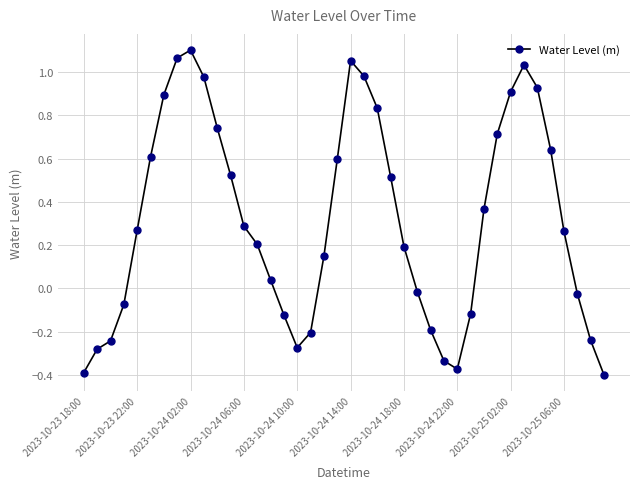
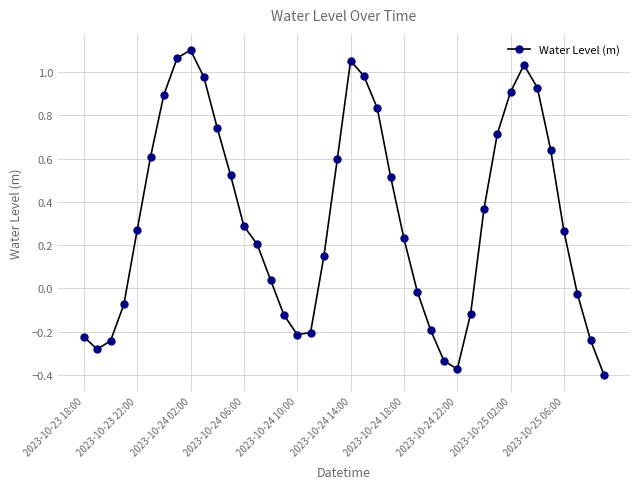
  {
-   "2023-10-23 18:00": -0.39,
+   "2023-10-23 18:00": -0.22,
    "2023-10-23 22:00": 0.27,
    "2023-10-24 02:00": 1.10,
    "2023-10-24 06:00": 0.29,
-   "2023-10-24 10:00": -0.27,
+   "2023-10-24 10:00": -0.21,
    "2023-10-24 14:00": 1.05,
-   "2023-10-24 18:00": 0.19,
+   "2023-10-24 18:00": 0.23,
    "2023-10-24 22:00": -0.37,
    "2023-10-25 02:00": 0.91,
    "2023-10-25 06:00": 0.26
  }
